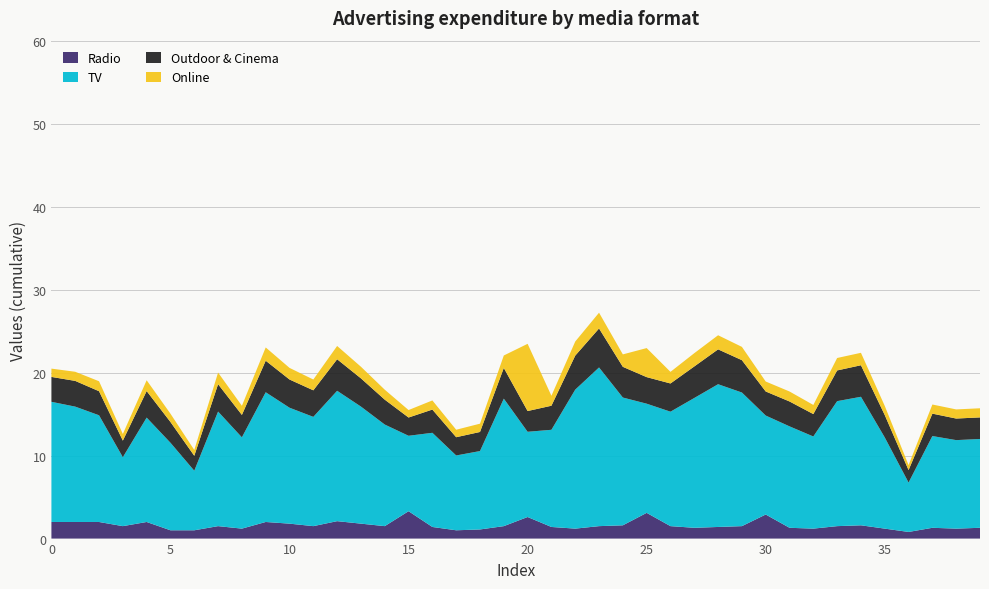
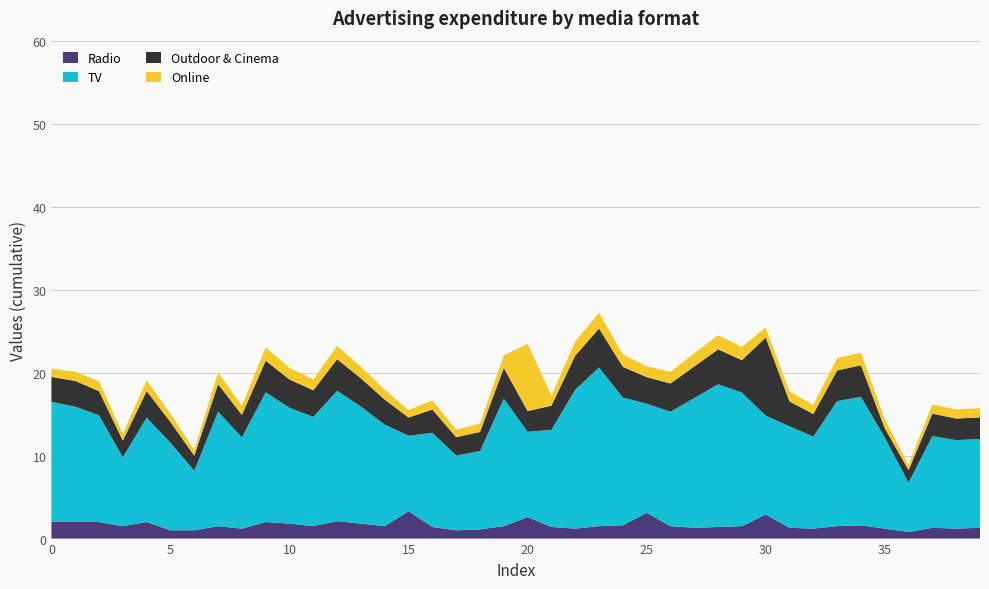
  {
    "Radio": {
      "0": 2,
      "5": 1,
      "10": 2,
      "15": 3,
      "20": 3,
      "25": 3,
      "30": 3,
      "35": 1
    },
    "TV": {
      "0": 14,
      "5": 11,
      "10": 14,
      "15": 9,
      "20": 10,
      "25": 13,
      "30": 12,
      "35": 11
    },
    "Outdoor & Cinema": {
      "0": 3,
      "5": 3,
      "10": 3,
      "15": 2,
      "20": 3,
      "25": 3,
-     "30": 3,
-     "35": 3
+     "30": 9,
+     "35": 1
    },
    "Online": {
      "0": 1,
      "5": 1,
      "10": 1,
      "15": 1,
      "20": 8,
-     "25": 4,
+     "25": 1,
      "30": 1,
      "35": 1
    }
  }
